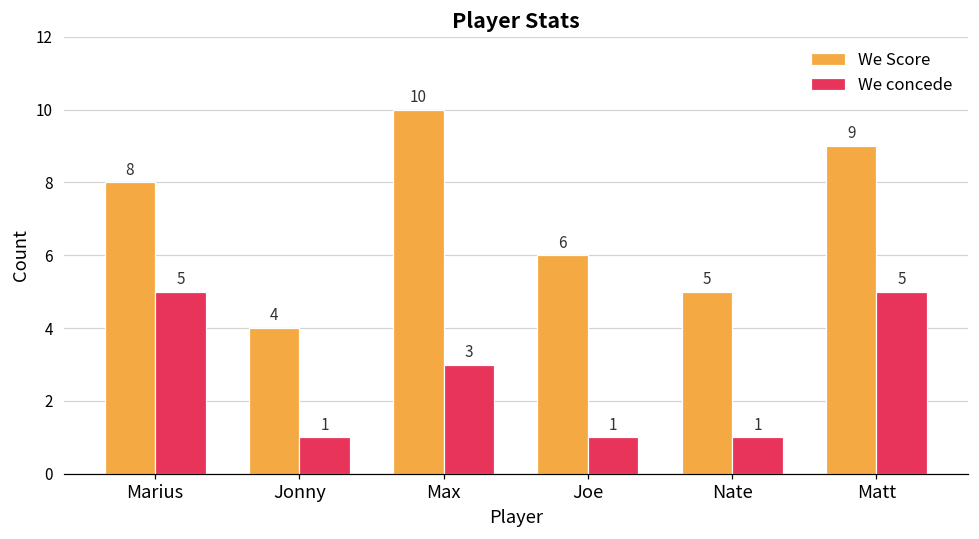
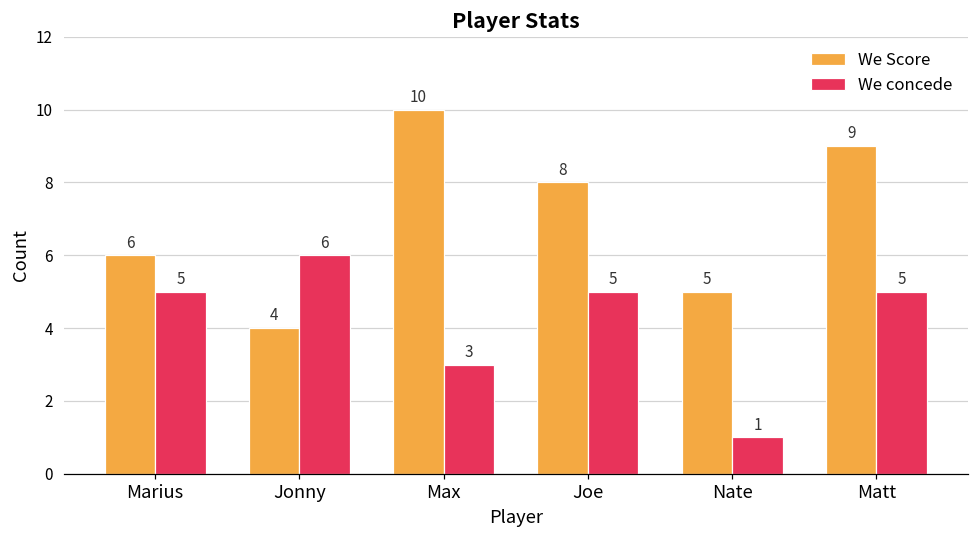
  {
    "We Score": {
-     "Marius": 8,
+     "Marius": 6,
      "Jonny": 4,
      "Max": 10,
-     "Joe": 6,
+     "Joe": 8,
      "Nate": 5,
      "Matt": 9
    },
    "We concede": {
      "Marius": 5,
-     "Jonny": 1,
+     "Jonny": 6,
      "Max": 3,
-     "Joe": 1,
+     "Joe": 5,
      "Nate": 1,
      "Matt": 5
    }
  }
